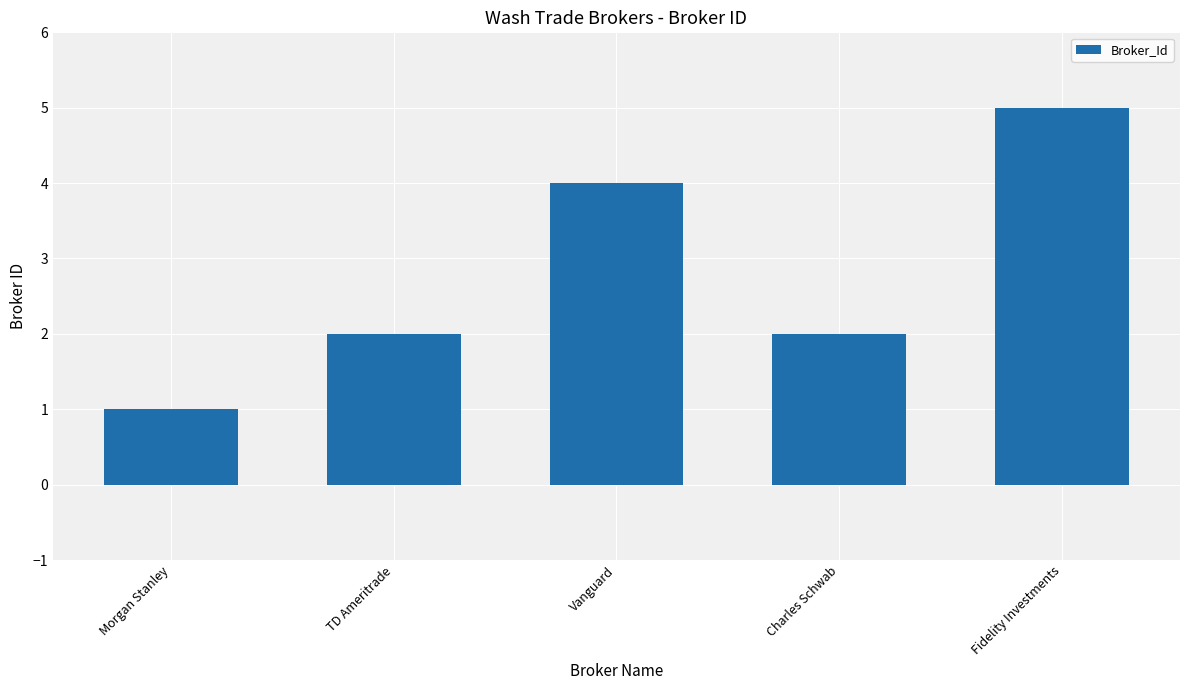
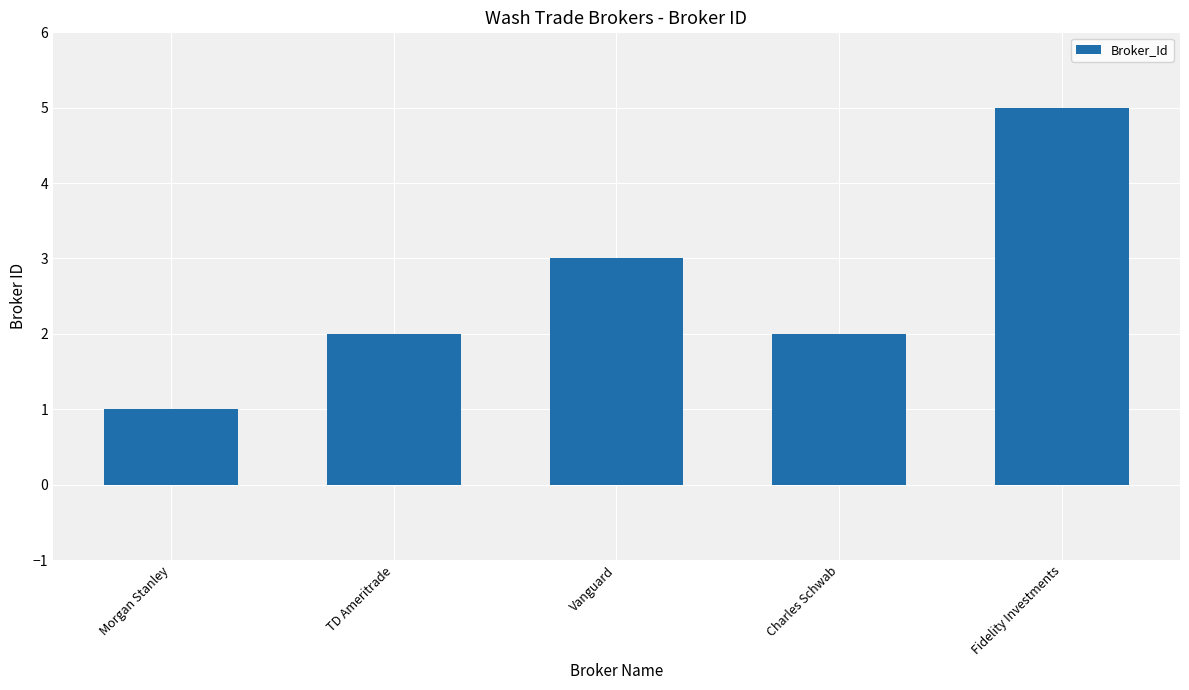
  {
    "Morgan Stanley": 1,
    "TD Ameritrade": 2,
-   "Vanguard": 4,
+   "Vanguard": 3,
    "Charles Schwab": 2,
    "Fidelity Investments": 5
  }
